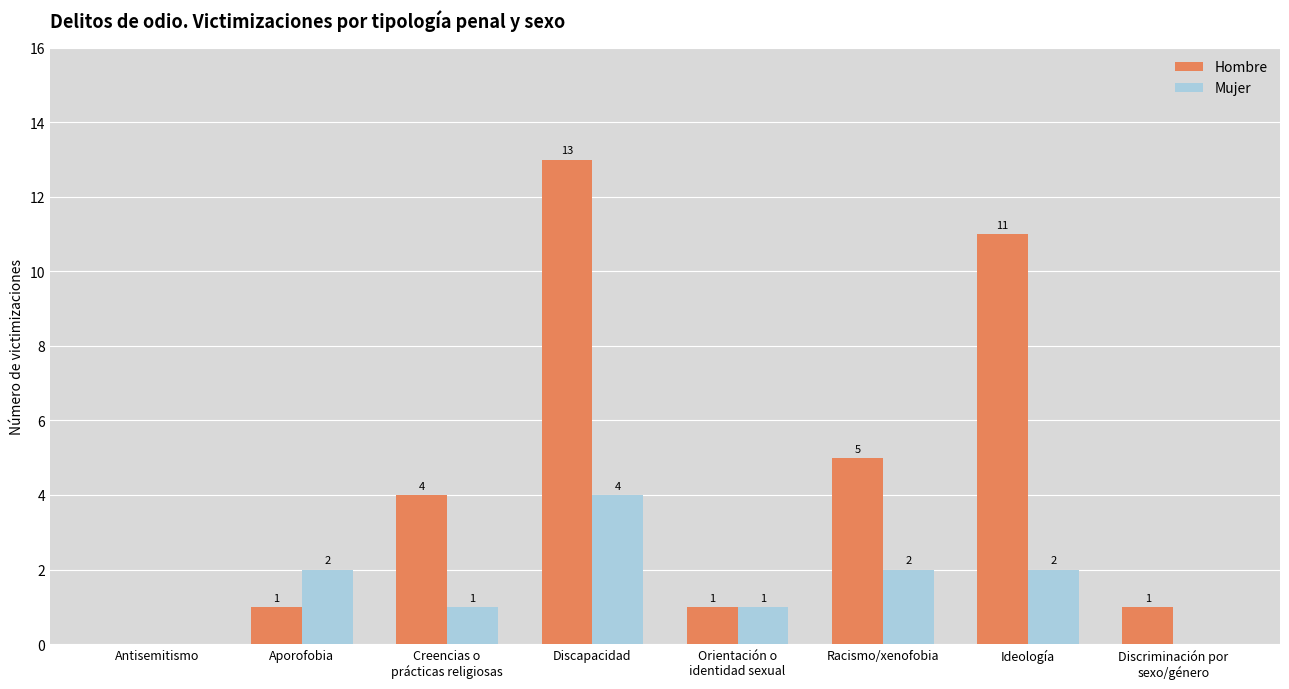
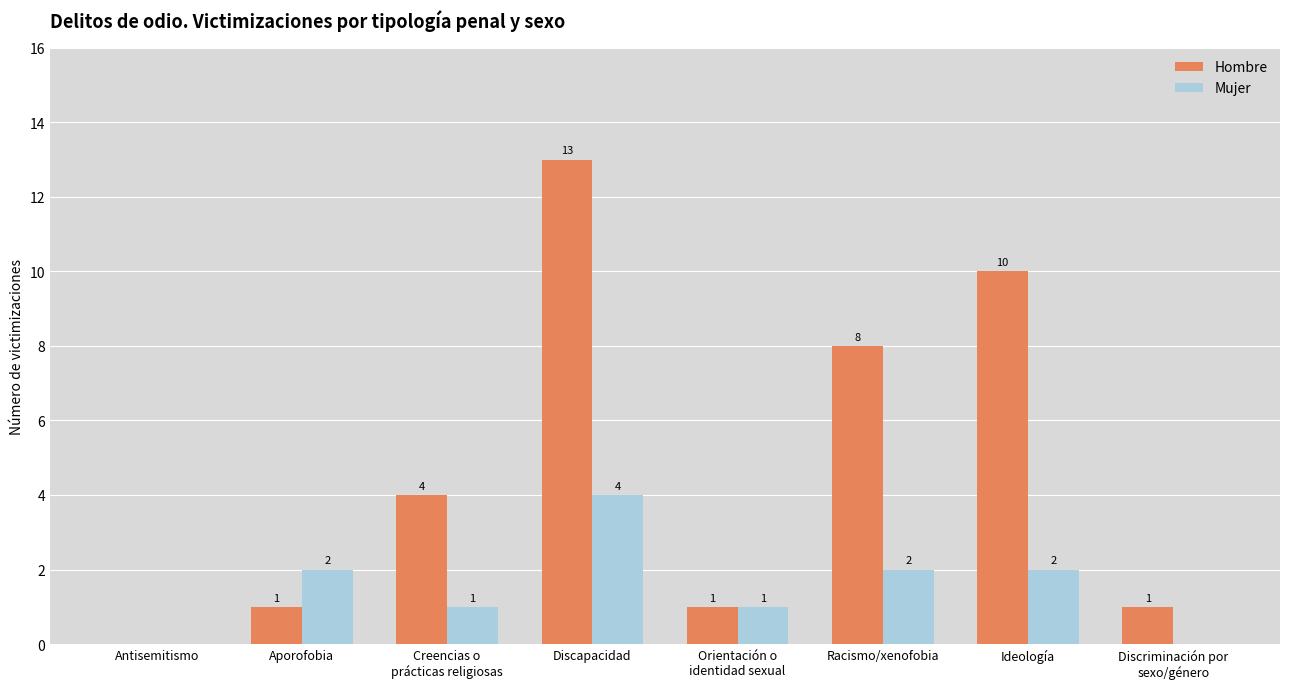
  {
    "Hombre": {
      "Aporofobia": 1,
      "Creencias o prácticas religiosas": 4,
      "Discapacidad": 13,
      "Orientación o identidad sexual": 1,
-     "Racismo/xenofobia": 5,
-     "Ideología": 11,
+     "Racismo/xenofobia": 8,
+     "Ideología": 10,
      "Discriminación por sexo/género": 1
    },
    "Mujer": {
      "Aporofobia": 2,
      "Creencias o prácticas religiosas": 1,
      "Discapacidad": 4,
      "Orientación o identidad sexual": 1,
      "Racismo/xenofobia": 2,
      "Ideología": 2
    }
  }
